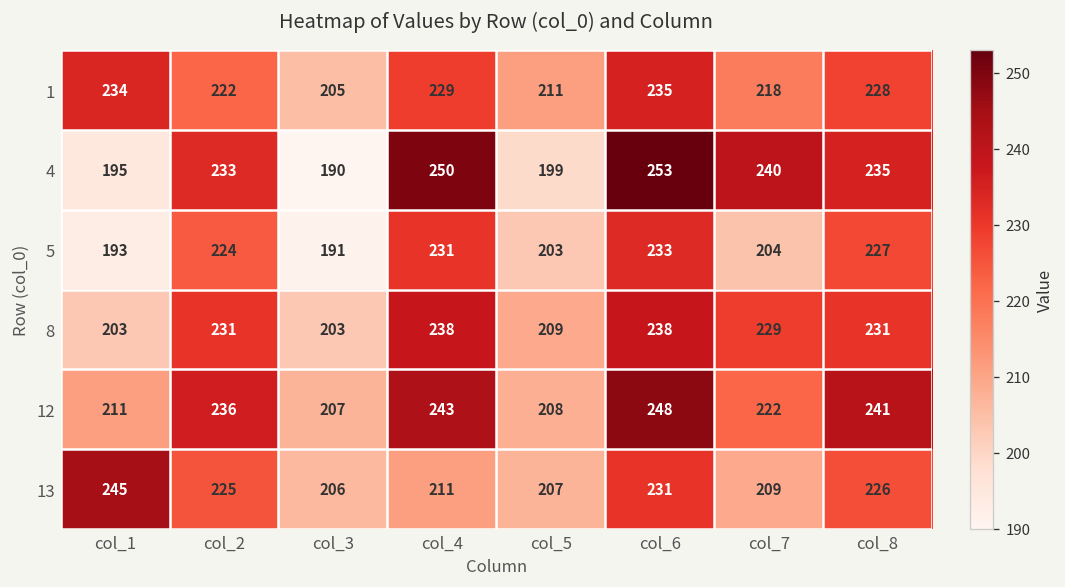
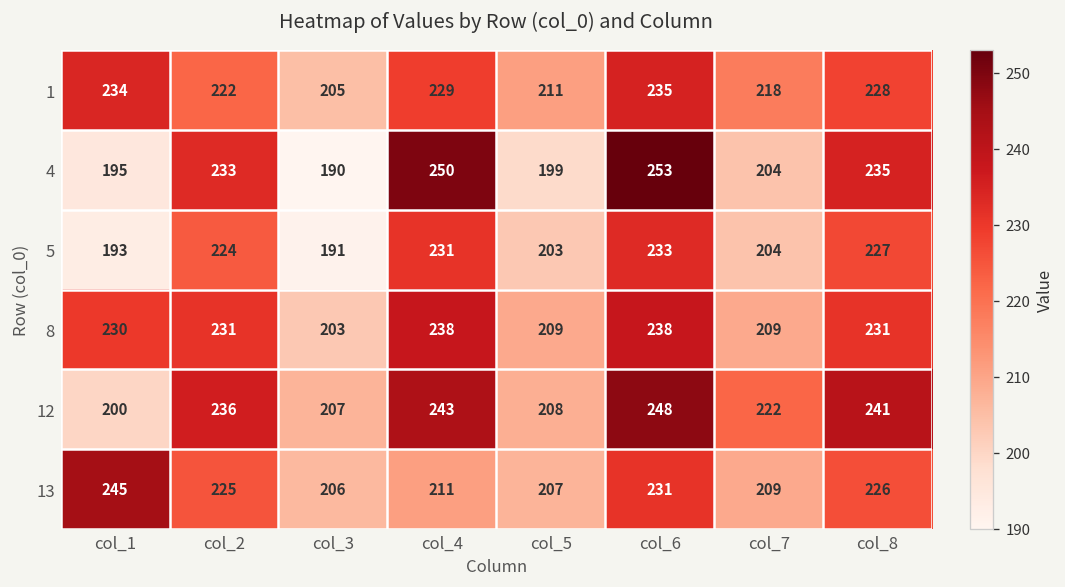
  {
    "1": {
      "col_1": 234,
      "col_2": 222,
      "col_3": 205,
      "col_4": 229,
      "col_5": 211,
      "col_6": 235,
      "col_7": 218,
      "col_8": 228
    },
    "4": {
      "col_1": 195,
      "col_2": 233,
      "col_3": 190,
      "col_4": 250,
      "col_5": 199,
      "col_6": 253,
-     "col_7": 240,
+     "col_7": 204,
      "col_8": 235
    },
    "5": {
      "col_1": 193,
      "col_2": 224,
      "col_3": 191,
      "col_4": 231,
      "col_5": 203,
      "col_6": 233,
      "col_7": 204,
      "col_8": 227
    },
    "8": {
-     "col_1": 203,
+     "col_1": 230,
      "col_2": 231,
      "col_3": 203,
      "col_4": 238,
      "col_5": 209,
      "col_6": 238,
-     "col_7": 229,
+     "col_7": 209,
      "col_8": 231
    },
    "12": {
-     "col_1": 211,
+     "col_1": 200,
      "col_2": 236,
      "col_3": 207,
      "col_4": 243,
      "col_5": 208,
      "col_6": 248,
      "col_7": 222,
      "col_8": 241
    },
    "13": {
      "col_1": 245,
      "col_2": 225,
      "col_3": 206,
      "col_4": 211,
      "col_5": 207,
      "col_6": 231,
      "col_7": 209,
      "col_8": 226
    }
  }
